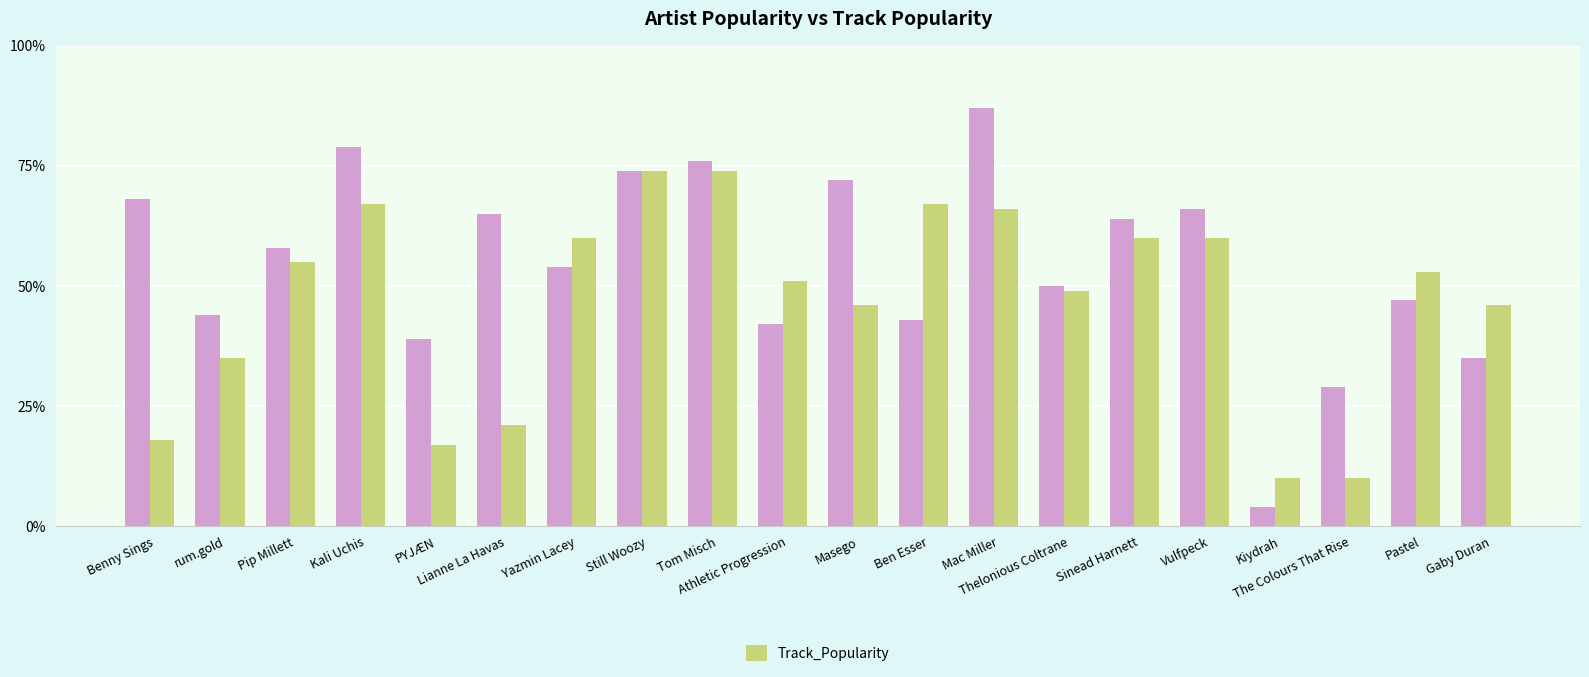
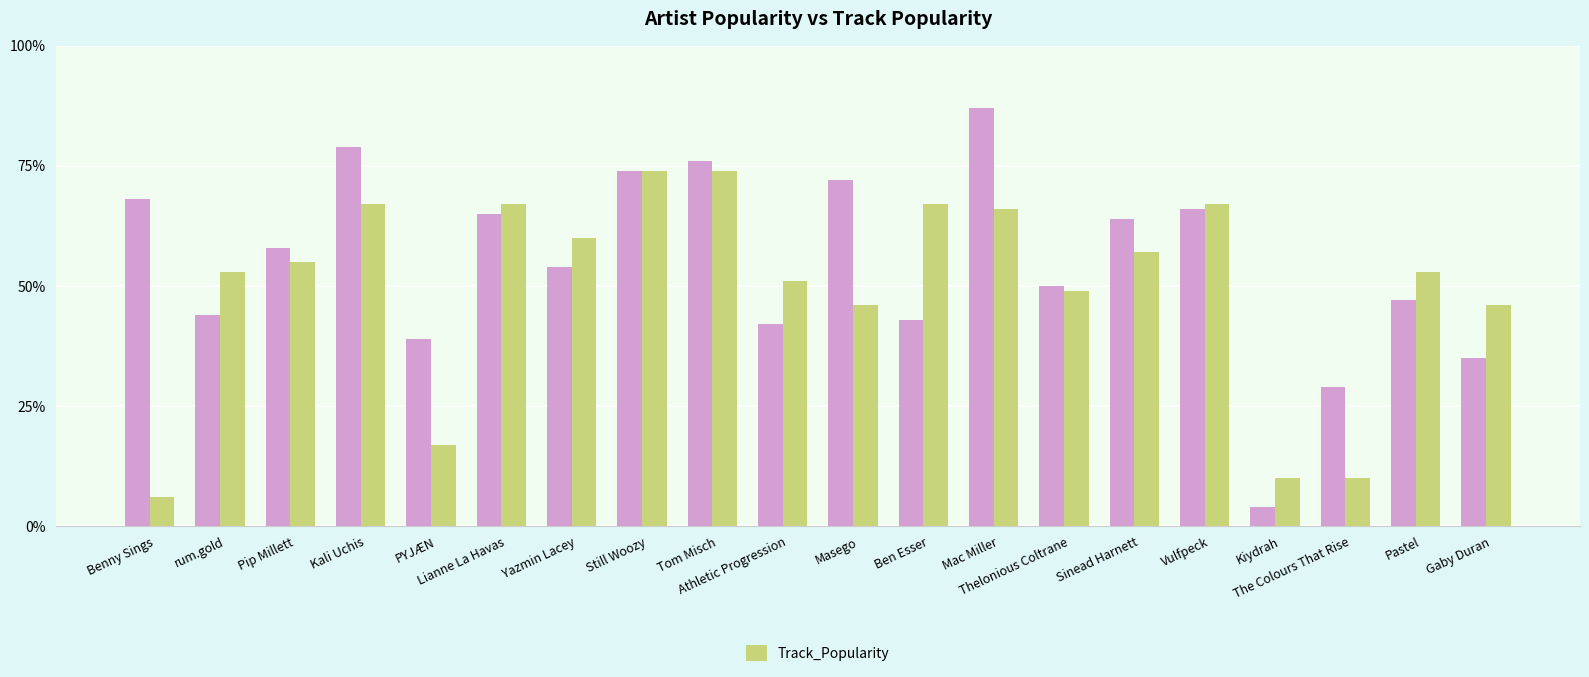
  {
    "Track_Popularity": {
-     "Benny Sings": "18%",
-     "rum.gold": "35%",
+     "Benny Sings": "6%",
+     "rum.gold": "53%",
      "Pip Millett": "55%",
      "Kali Uchis": "67%",
      "PYJÆN": "17%",
-     "Lianne La Havas": "21%",
+     "Lianne La Havas": "67%",
      "Yazmin Lacey": "60%",
      "Still Woozy": "74%",
      "Tom Misch": "74%",
      "Athletic Progression": "51%",
      "Masego": "46%",
      "Ben Esser": "67%",
      "Mac Miller": "66%",
      "Thelonious Coltrane": "49%",
-     "Sinead Harnett": "60%",
-     "Vulfpeck": "60%",
+     "Sinead Harnett": "57%",
+     "Vulfpeck": "67%",
      "Kiydrah": "10%",
      "The Colours That Rise": "10%",
      "Pastel": "53%",
      "Gaby Duran": "46%"
    }
  }
